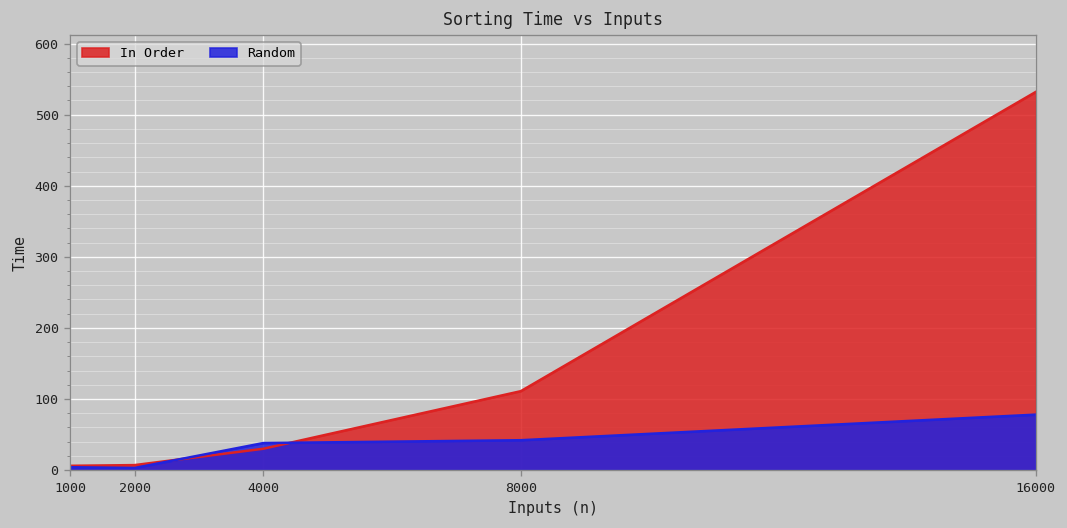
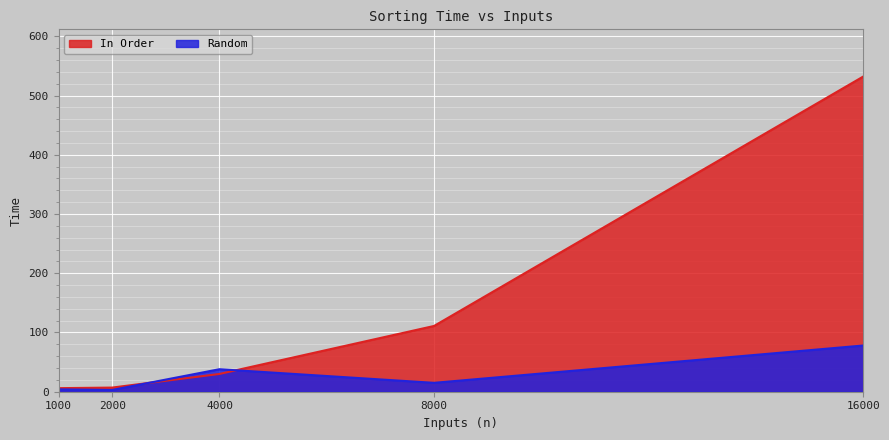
  {
    "In Order": {
      "4000": 30,
      "8000": 110,
      "16000": 530
    },
    "Random": {
      "4000": 40,
-     "8000": 40,
+     "8000": 20,
      "16000": 80
    }
  }
